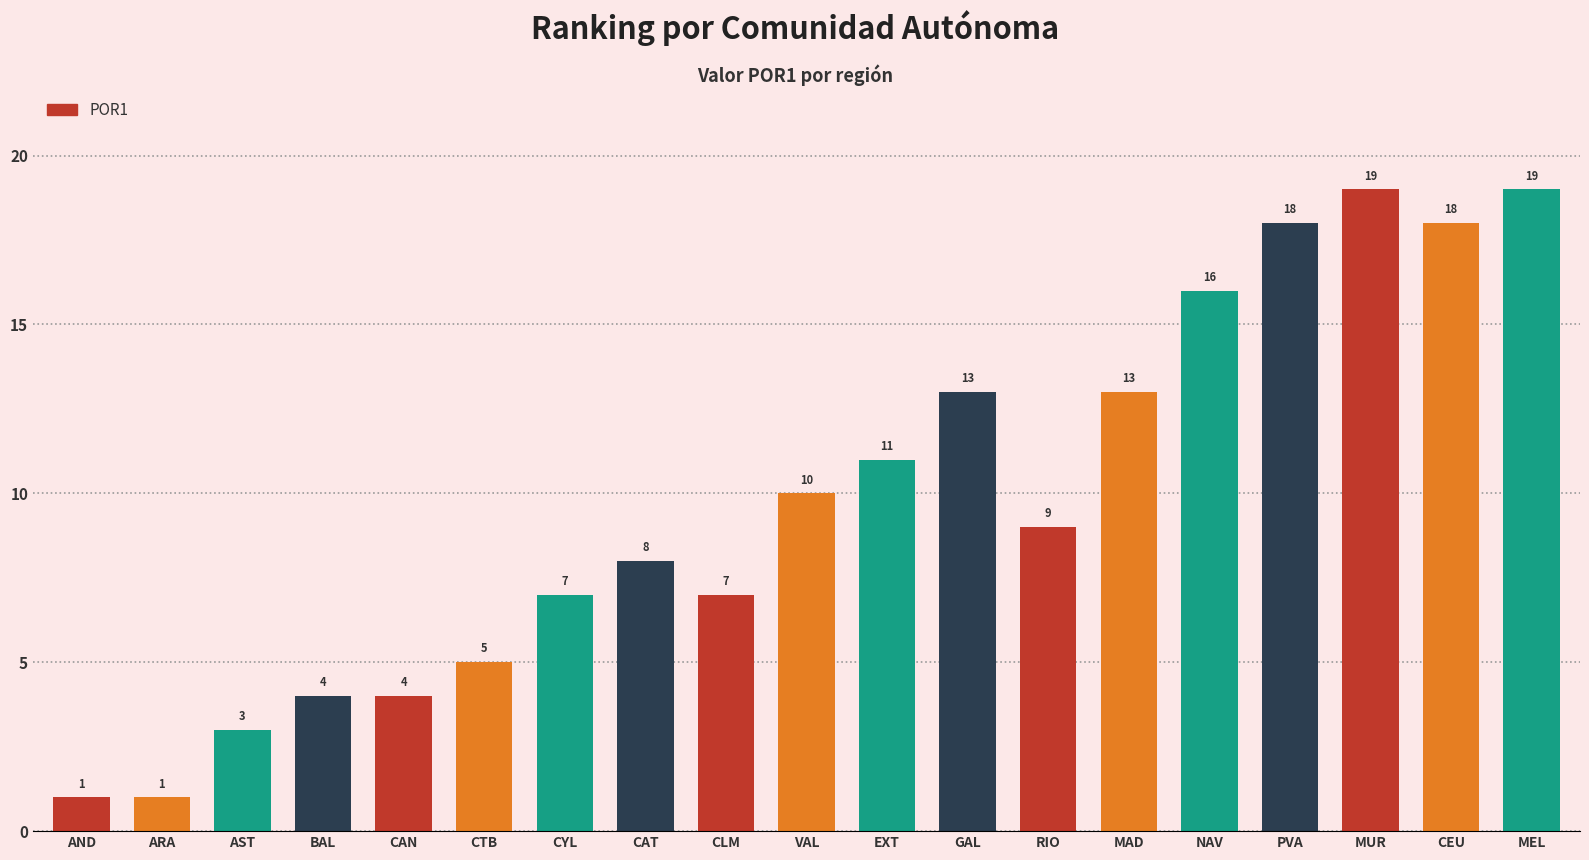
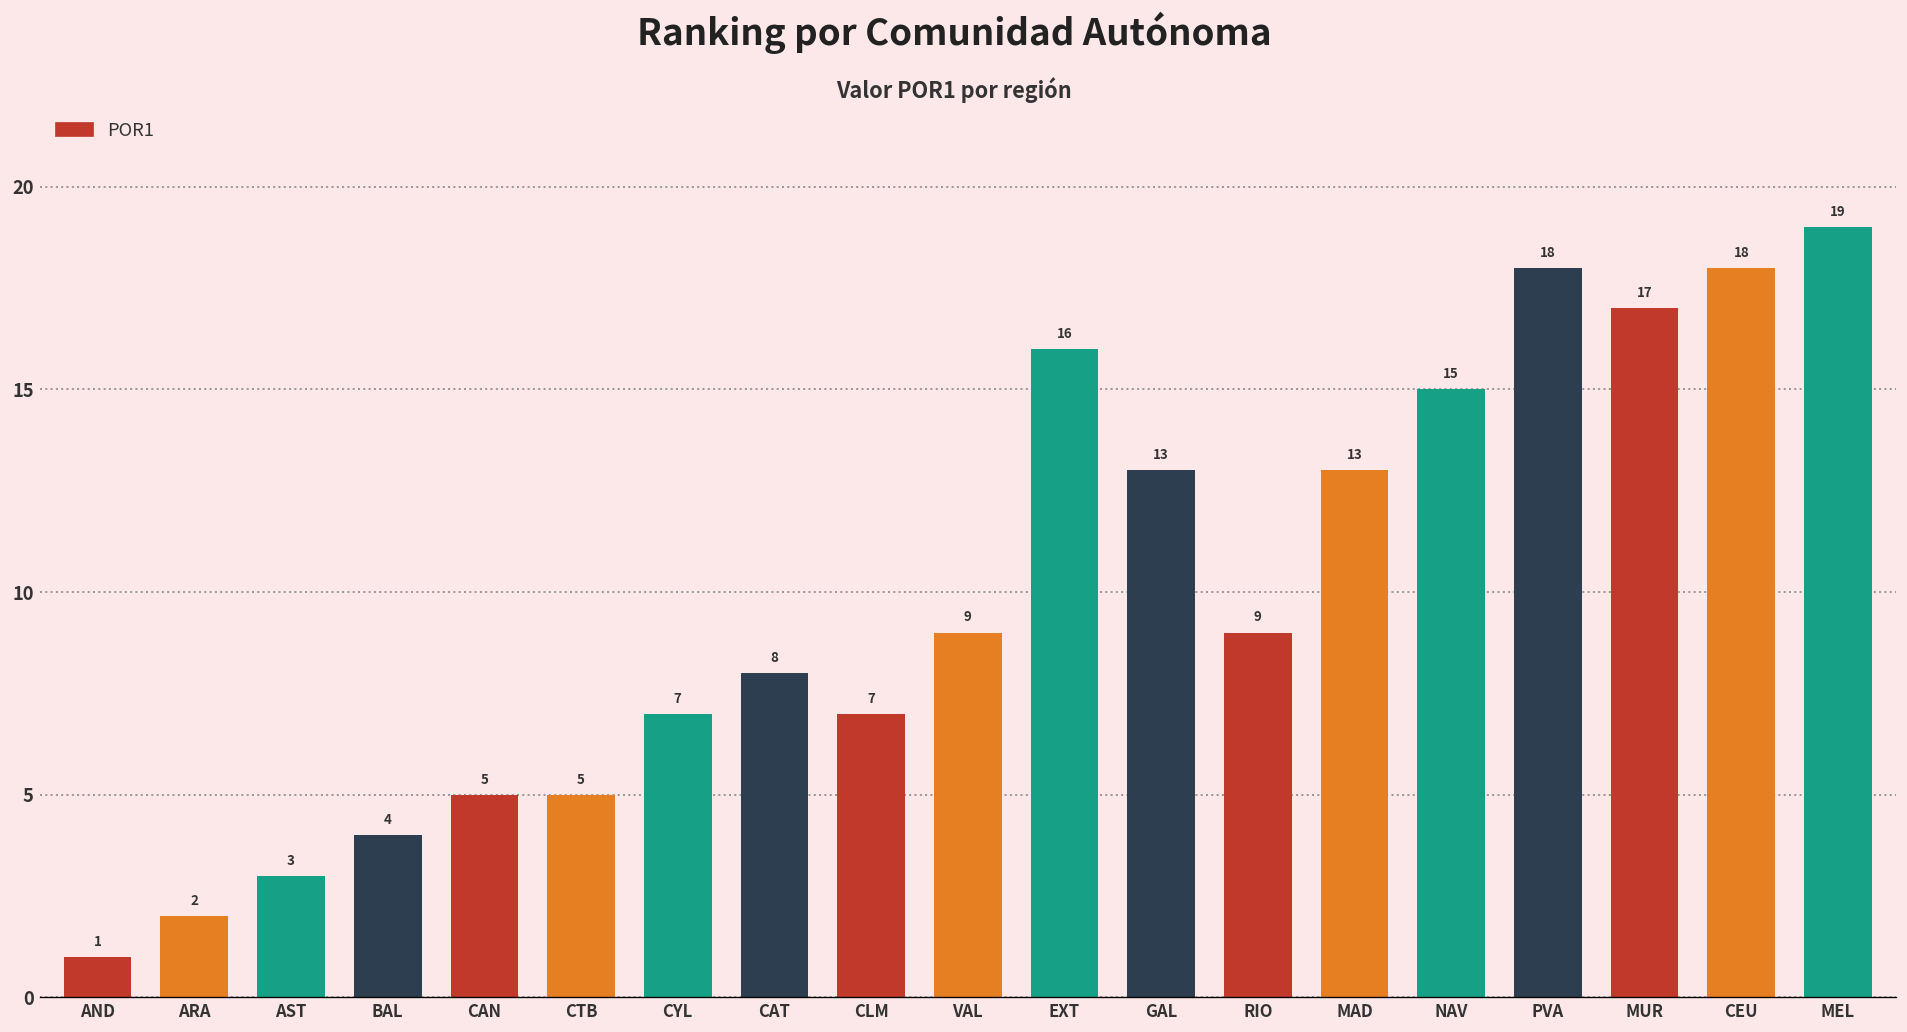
  {
    "AND": 1,
-   "ARA": 1,
+   "ARA": 2,
    "AST": 3,
    "BAL": 4,
-   "CAN": 4,
+   "CAN": 5,
    "CTB": 5,
    "CYL": 7,
    "CAT": 8,
    "CLM": 7,
-   "VAL": 10,
-   "EXT": 11,
+   "VAL": 9,
+   "EXT": 16,
    "GAL": 13,
    "RIO": 9,
    "MAD": 13,
-   "NAV": 16,
+   "NAV": 15,
    "PVA": 18,
-   "MUR": 19,
+   "MUR": 17,
    "CEU": 18,
    "MEL": 19
  }
